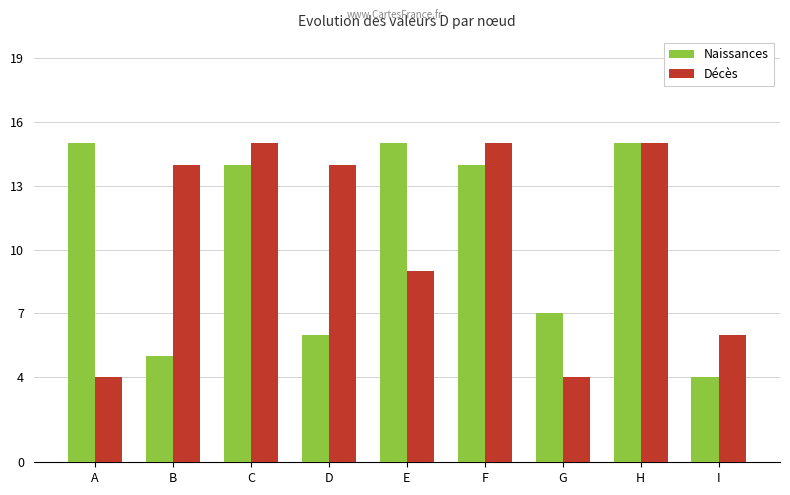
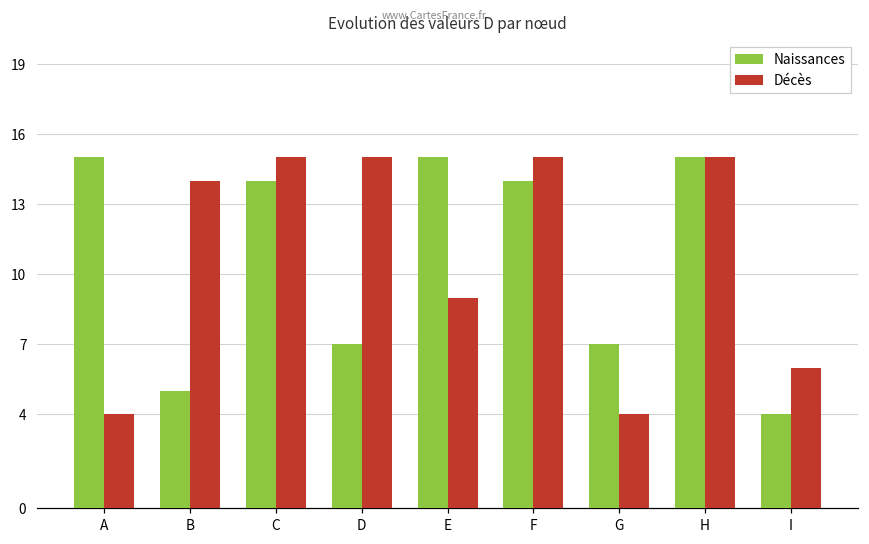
  {
    "Naissances": {
      "A": 15,
      "B": 5,
      "C": 14,
-     "D": 6,
+     "D": 7,
      "E": 15,
      "F": 14,
      "G": 7,
      "H": 15,
      "I": 4
    },
    "Décès": {
      "A": 4,
      "B": 14,
      "C": 15,
-     "D": 14,
+     "D": 15,
      "E": 9,
      "F": 15,
      "G": 4,
      "H": 15,
      "I": 6
    }
  }
